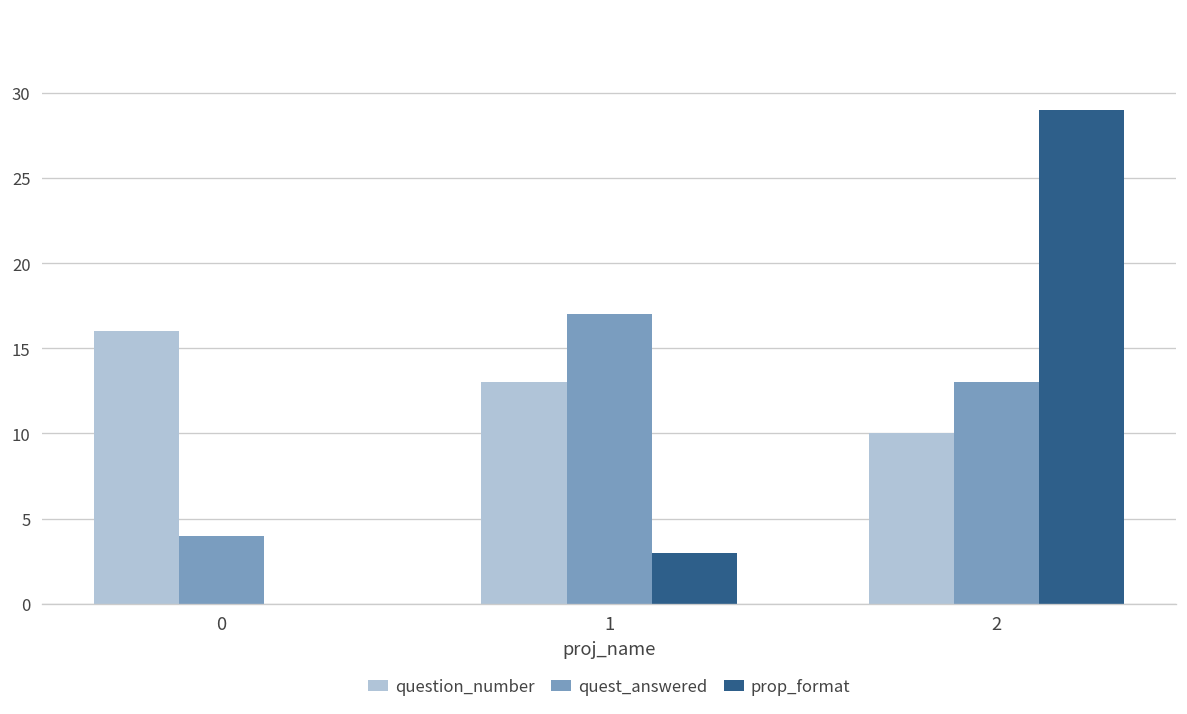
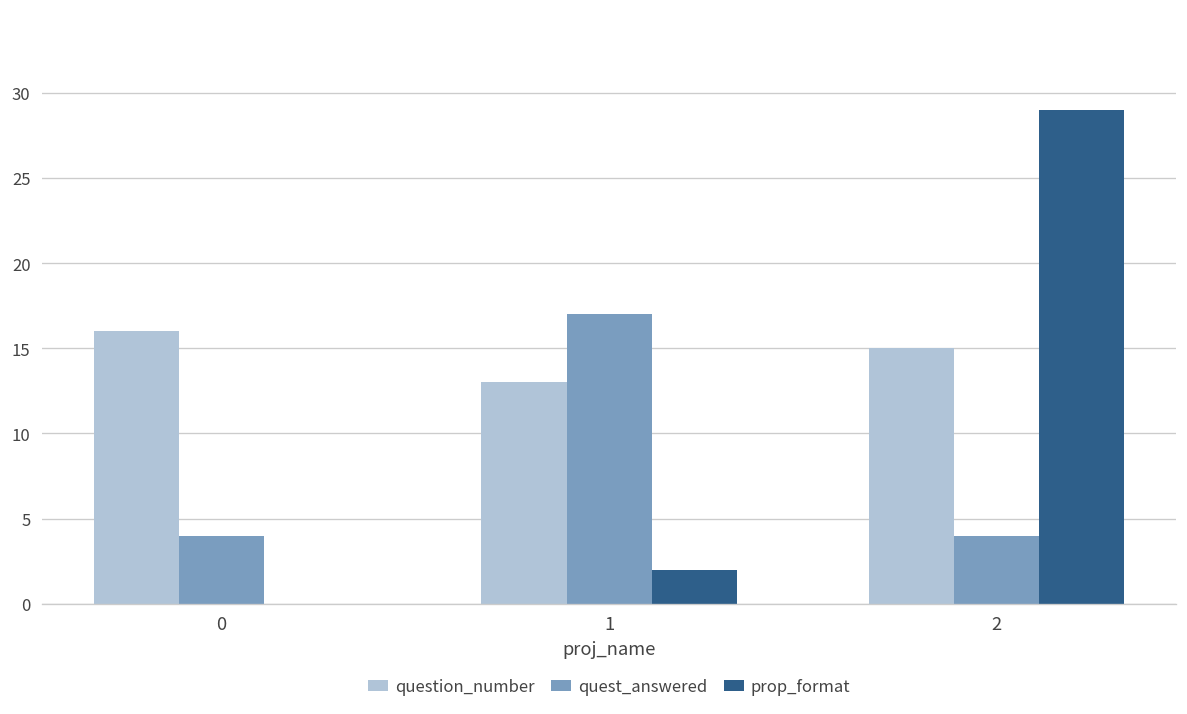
  {
    "question_number": {
      "0": 16,
      "1": 13,
-     "2": 10
+     "2": 15
    },
    "quest_answered": {
      "0": 4,
      "1": 17,
-     "2": 13
+     "2": 4
    },
    "prop_format": {
      "0": 0,
-     "1": 3,
+     "1": 2,
      "2": 29
    }
  }
